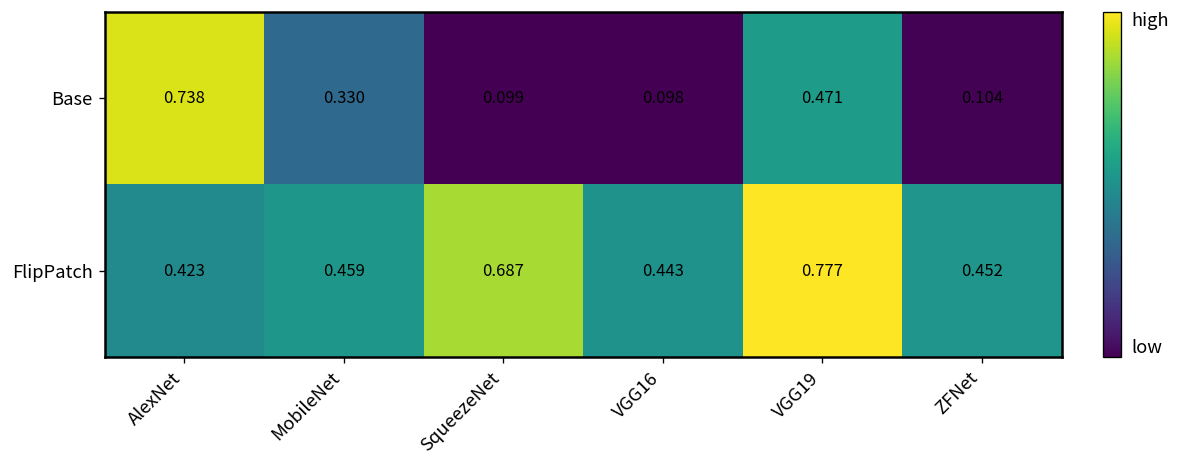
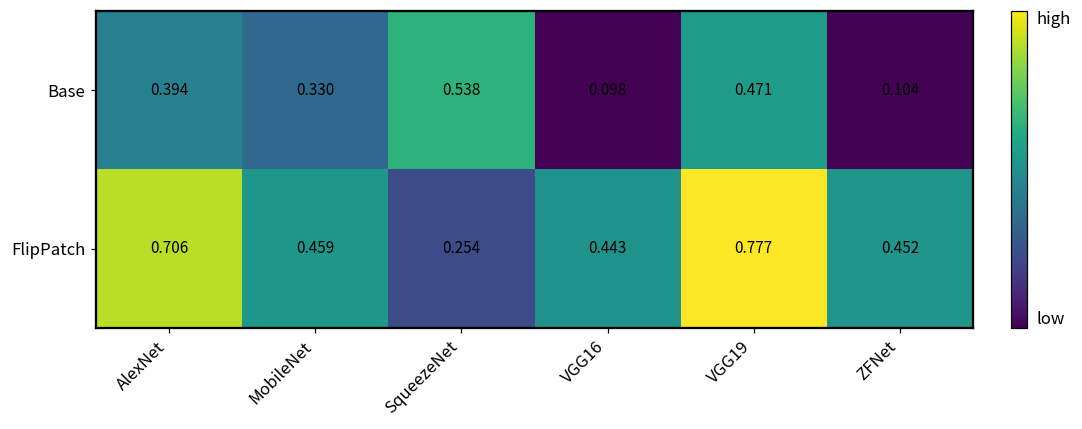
  {
    "Base": {
-     "AlexNet": 0.738,
+     "AlexNet": 0.394,
      "MobileNet": 0.330,
-     "SqueezeNet": 0.099,
+     "SqueezeNet": 0.538,
      "VGG16": 0.098,
      "VGG19": 0.471,
      "ZFNet": 0.104
    },
    "FlipPatch": {
-     "AlexNet": 0.423,
+     "AlexNet": 0.706,
      "MobileNet": 0.459,
-     "SqueezeNet": 0.687,
+     "SqueezeNet": 0.254,
      "VGG16": 0.443,
      "VGG19": 0.777,
      "ZFNet": 0.452
    }
  }
